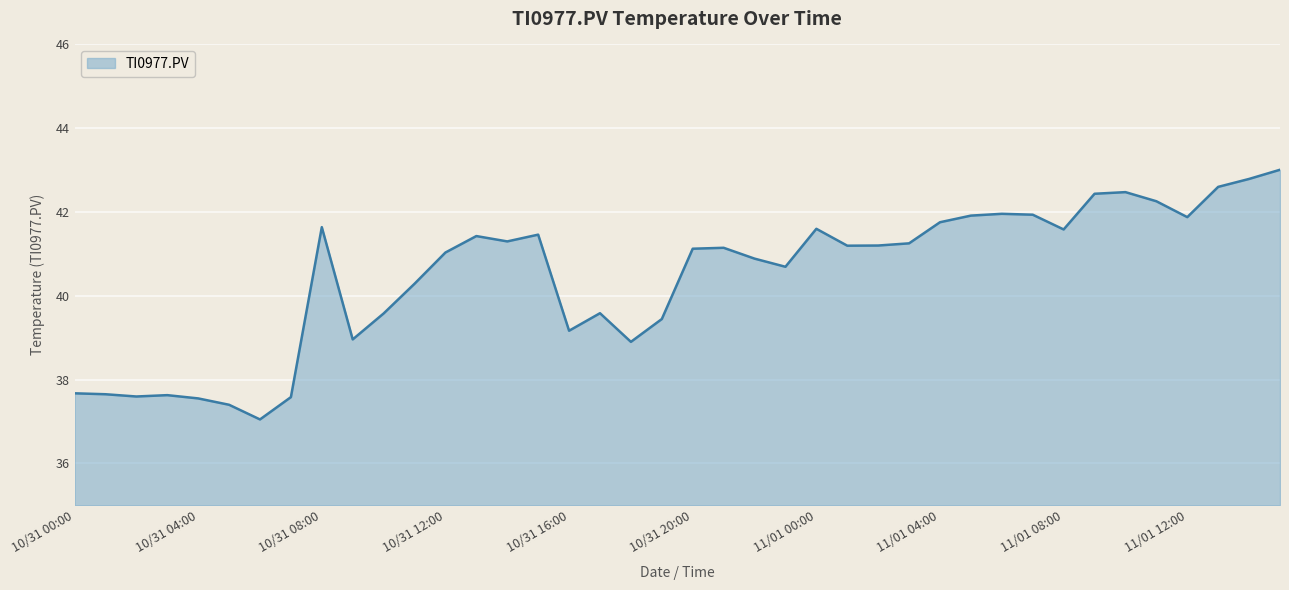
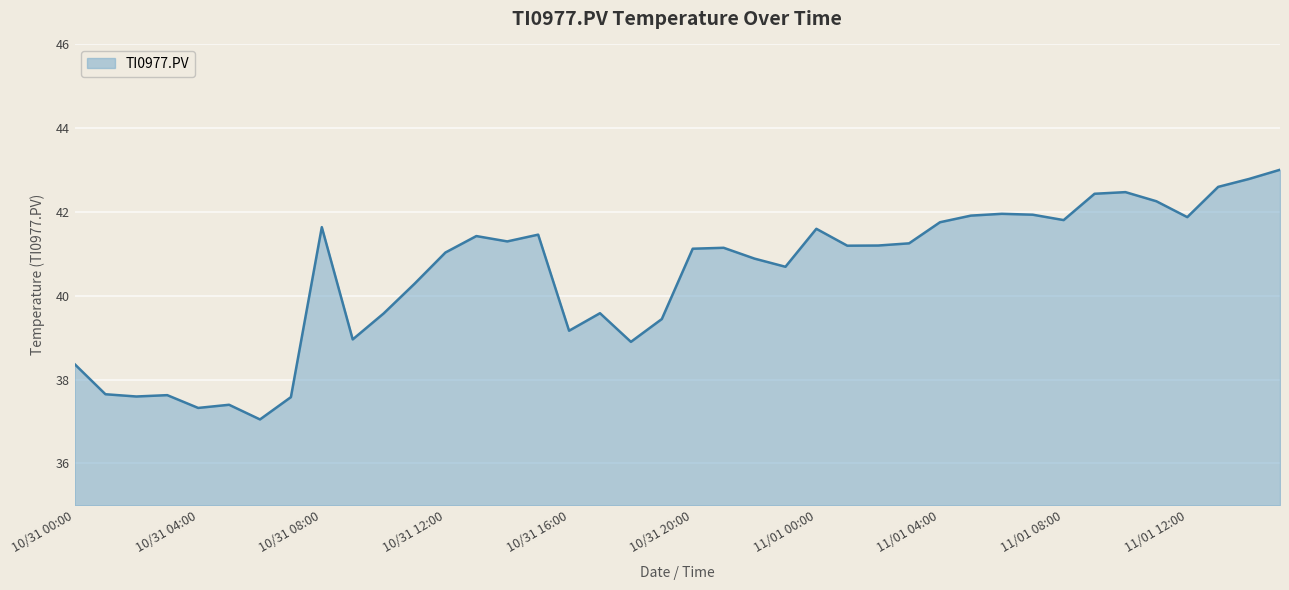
  {
-   "10/31 00:00": 37.7,
-   "10/31 04:00": 37.6,
+   "10/31 00:00": 38.4,
+   "10/31 04:00": 37.3,
    "10/31 08:00": 41.6,
    "10/31 12:00": 41.0,
    "10/31 16:00": 39.2,
    "10/31 20:00": 41.1,
    "11/01 00:00": 41.6,
    "11/01 04:00": 41.8,
-   "11/01 08:00": 41.6,
+   "11/01 08:00": 41.8,
    "11/01 12:00": 41.9
  }
